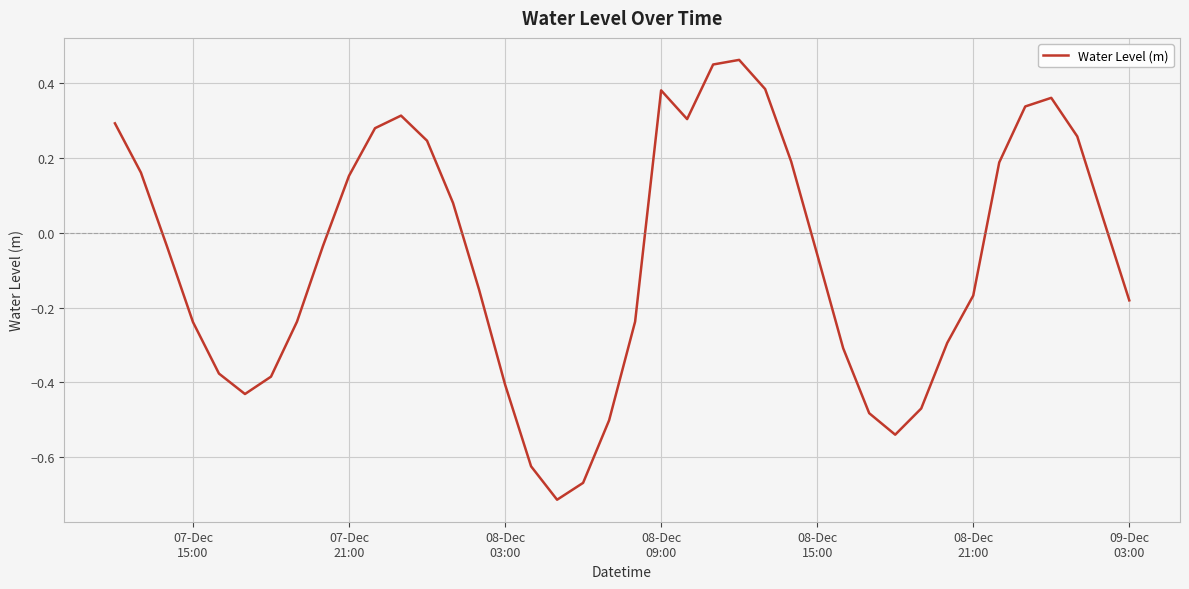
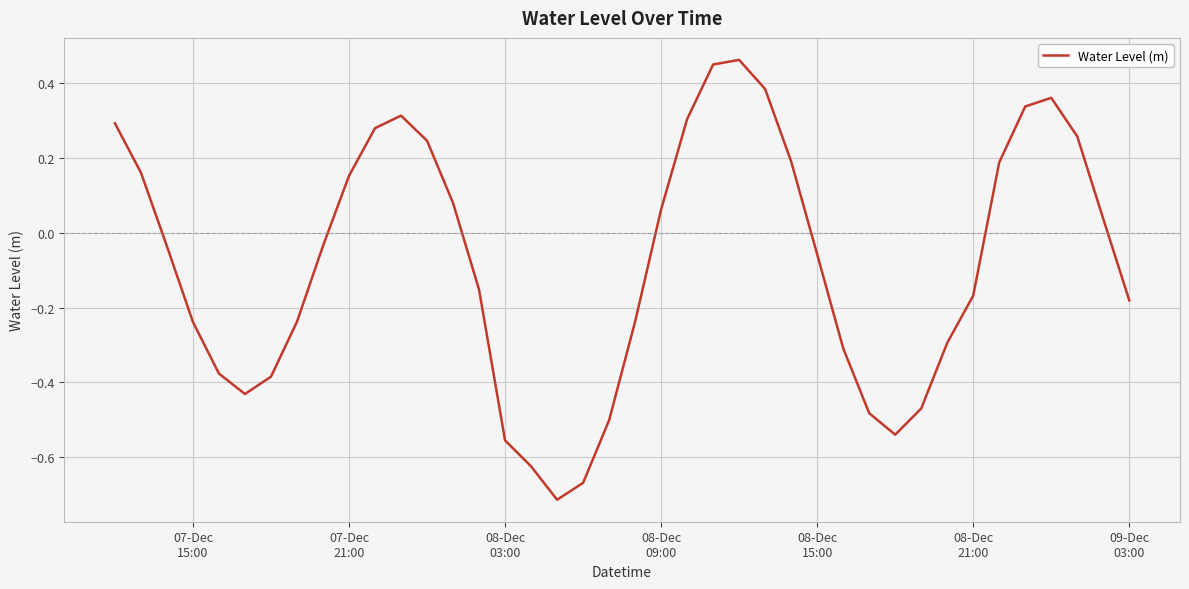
  {
    "07-Dec 15:00": -0.24,
    "07-Dec 21:00": 0.15,
-   "08-Dec 03:00": -0.41,
-   "08-Dec 09:00": 0.38,
+   "08-Dec 03:00": -0.56,
+   "08-Dec 09:00": 0.06,
    "08-Dec 15:00": -0.06,
    "08-Dec 21:00": -0.17,
    "09-Dec 03:00": -0.18
  }
